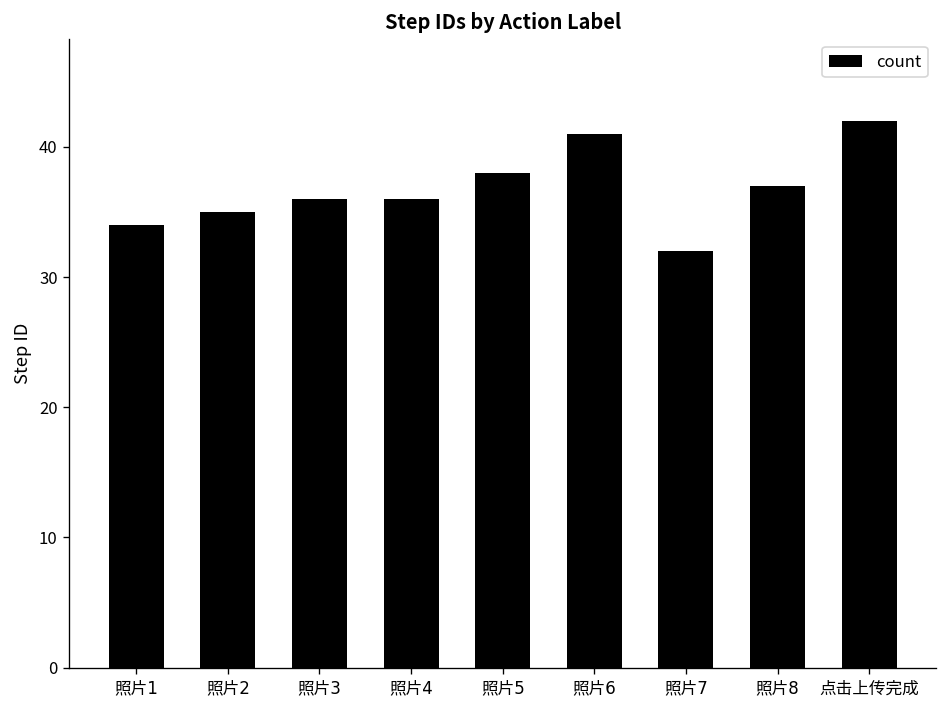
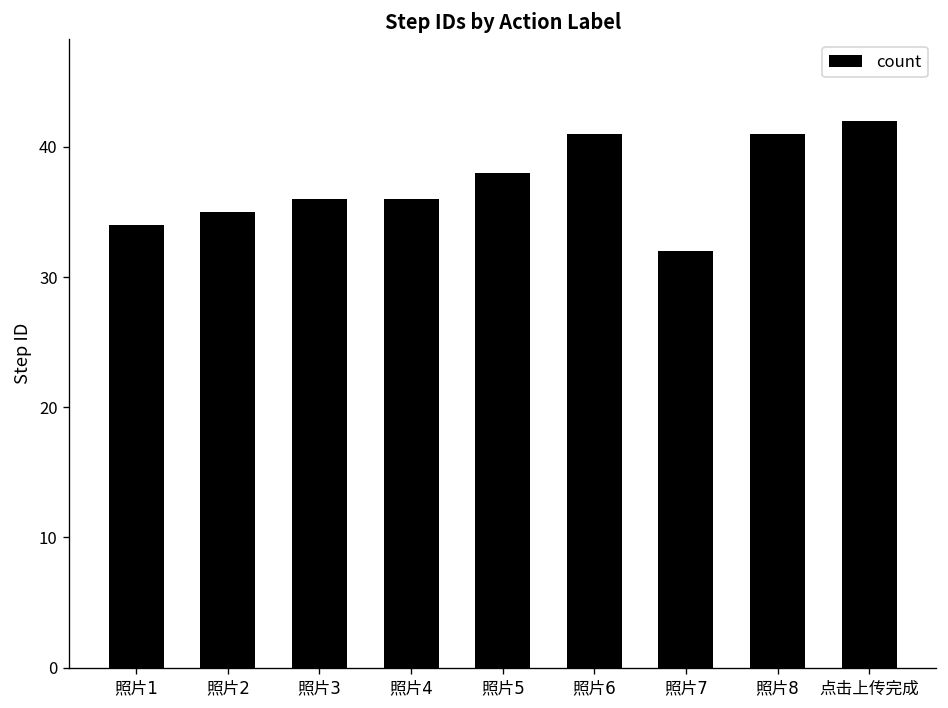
  {
    "照片1": 34,
    "照片2": 35,
    "照片3": 36,
    "照片4": 36,
    "照片5": 38,
    "照片6": 41,
    "照片7": 32,
-   "照片8": 37,
+   "照片8": 41,
    "点击上传完成": 42
  }
